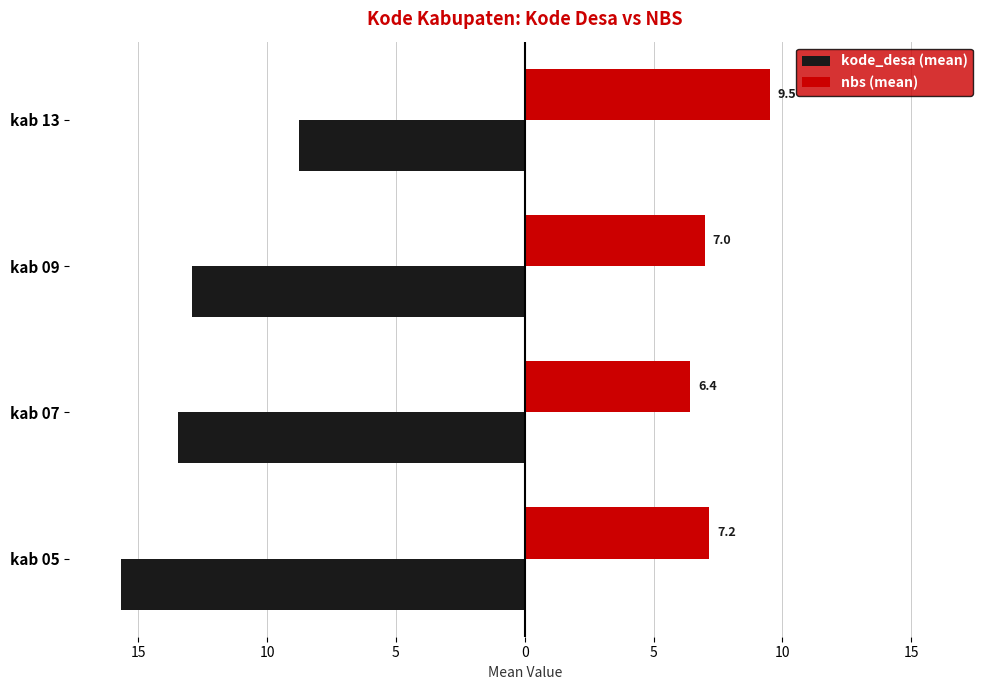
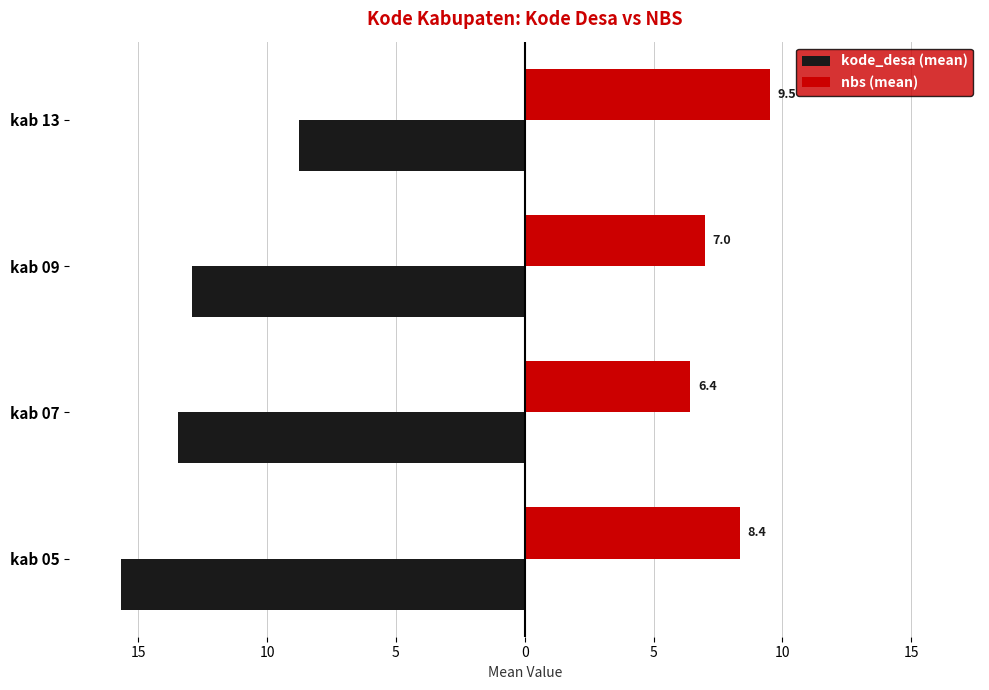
  {
    "nbs (mean)": {
      "kab 13": 9.5,
      "kab 09": 7.0,
      "kab 07": 6.4,
-     "kab 05": 7.2
+     "kab 05": 8.4
    }
  }
